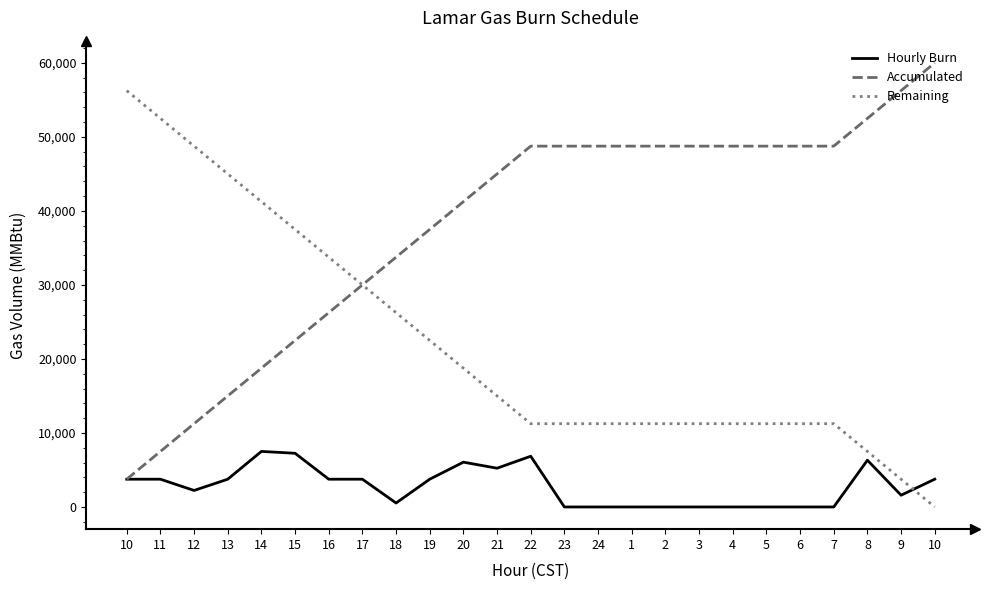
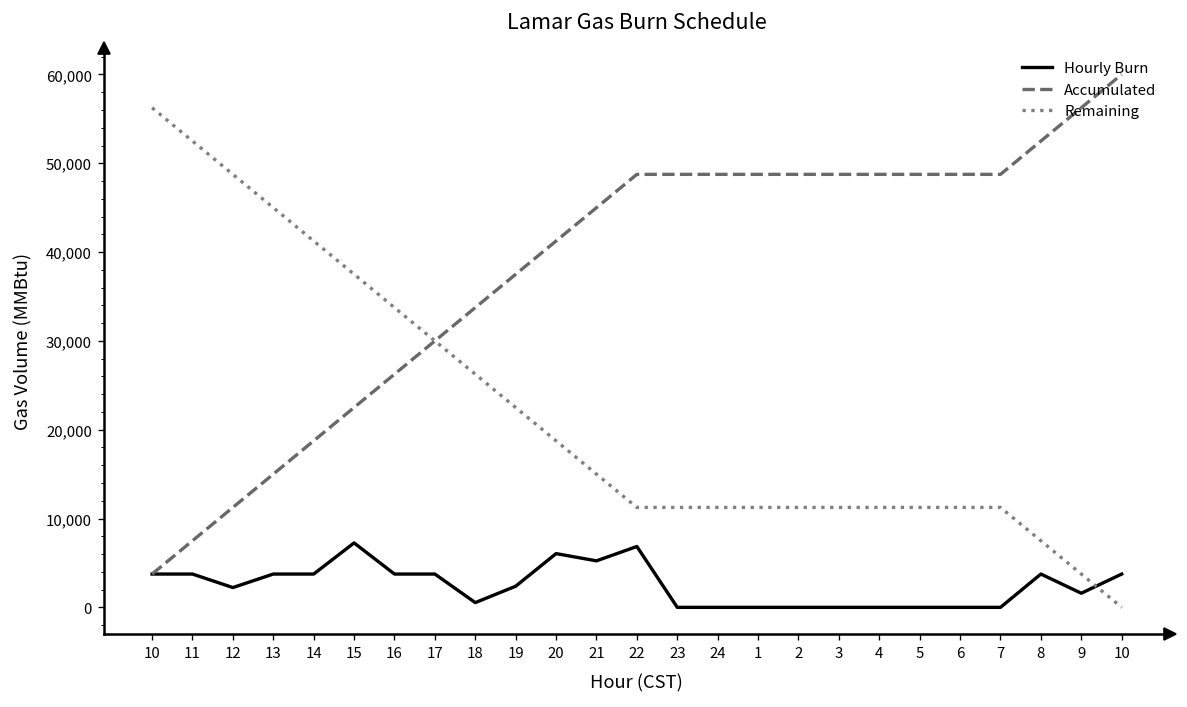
  {
    "Hourly Burn": {
      "11": "4,000",
      "12": "2,000",
      "13": "4,000",
-     "14": "8,000",
+     "14": "4,000",
      "15": "7,000",
      "16": "4,000",
      "17": "4,000",
      "18": "1,000",
-     "19": "4,000",
+     "19": "2,000",
      "20": "6,000",
      "21": "5,000",
      "22": "7,000",
      "23": "0",
      "24": "0",
      "1": "0",
      "2": "0",
      "3": "0",
      "4": "0",
      "5": "0",
      "6": "0",
      "7": "0",
-     "8": "6,000",
+     "8": "4,000",
      "9": "2,000"
    }
  }
